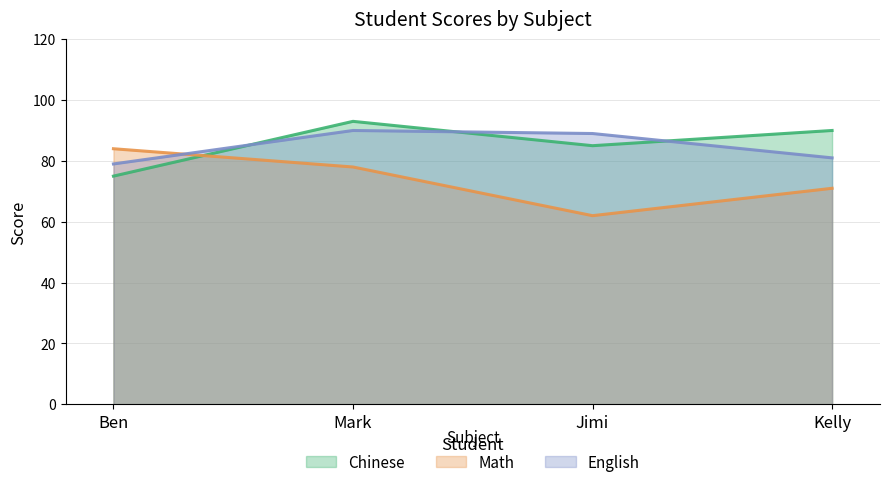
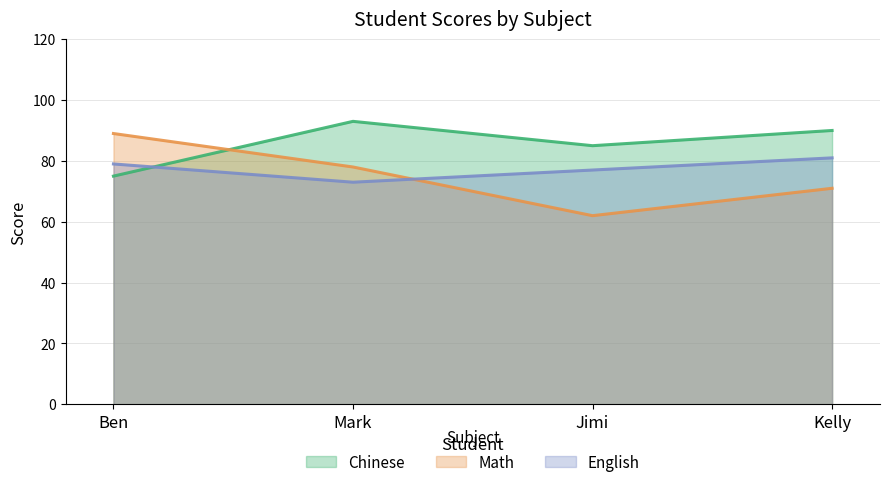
  {
    "Chinese": {
      "Ben": 75,
      "Mark": 93,
      "Jimi": 85,
      "Kelly": 90
    },
    "Math": {
-     "Ben": 84,
+     "Ben": 89,
      "Mark": 78,
      "Jimi": 62,
      "Kelly": 71
    },
    "English": {
      "Ben": 79,
-     "Mark": 90,
-     "Jimi": 89,
+     "Mark": 73,
+     "Jimi": 77,
      "Kelly": 81
    }
  }
